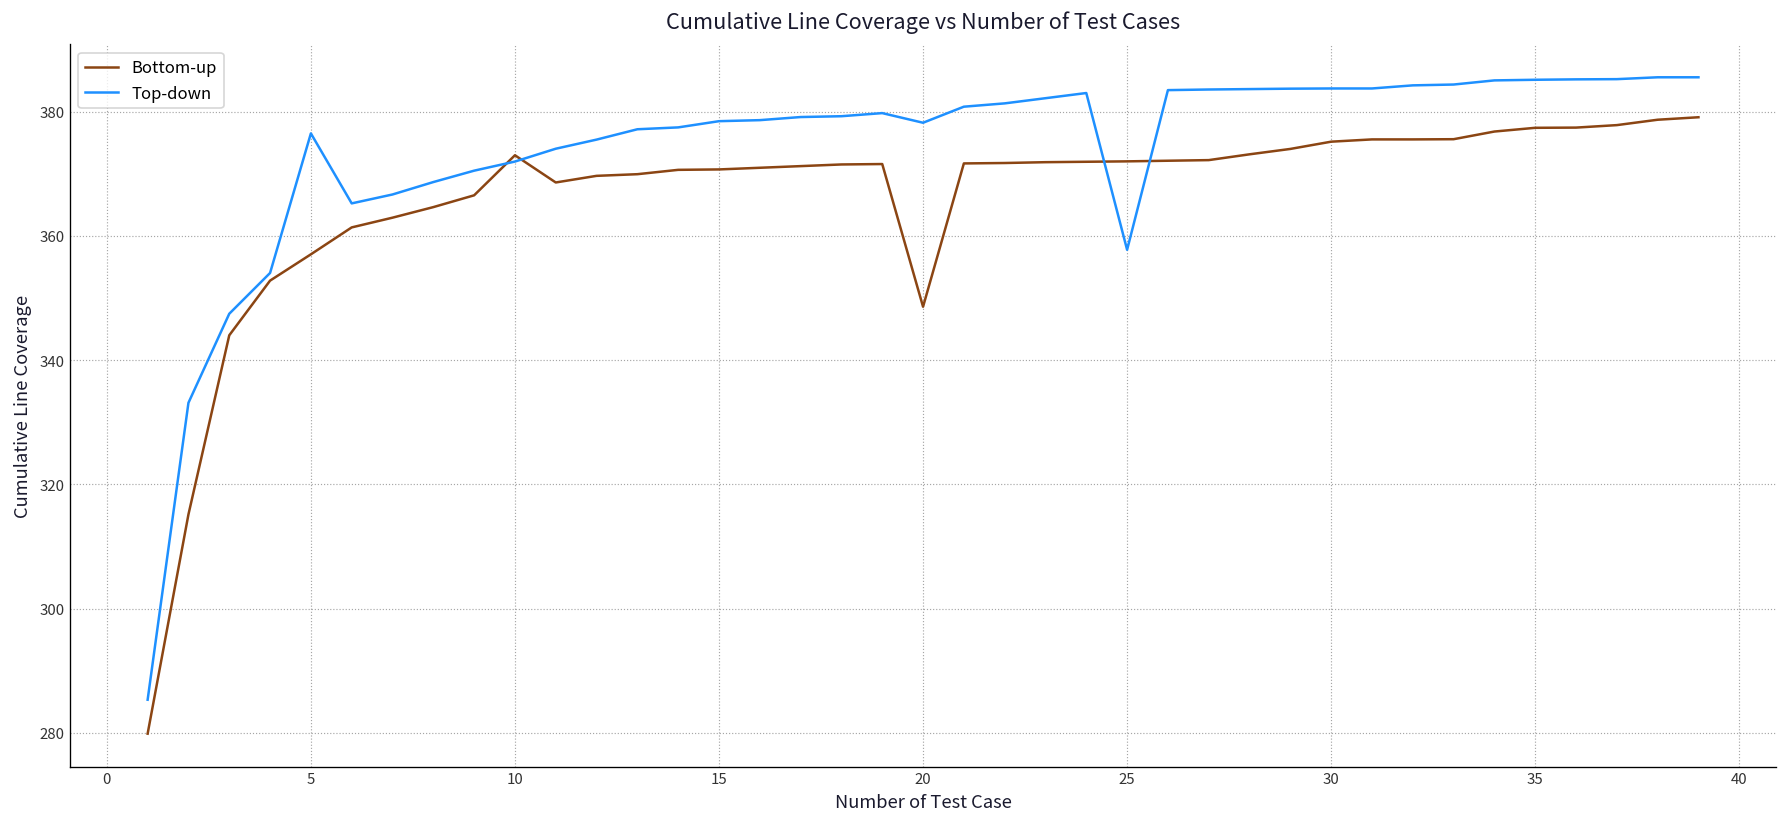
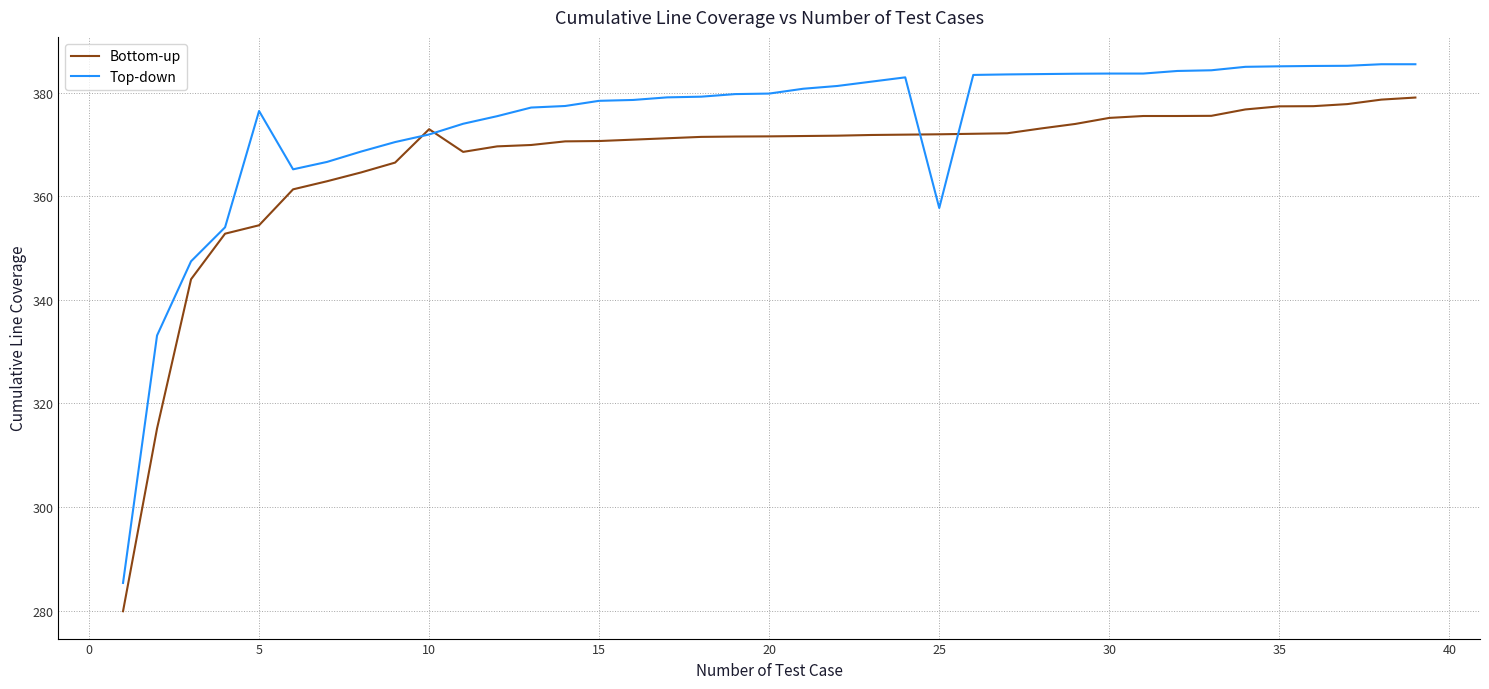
  {
    "Bottom-up": {
-     "5": 357,
+     "5": 354,
      "10": 373,
      "15": 371,
-     "20": 349,
+     "20": 372,
      "25": 372,
      "30": 375,
      "35": 377
    },
    "Top-down": {
      "5": 377,
      "10": 372,
      "15": 378,
-     "20": 378,
+     "20": 380,
      "25": 358,
      "30": 384,
      "35": 385
    }
  }
